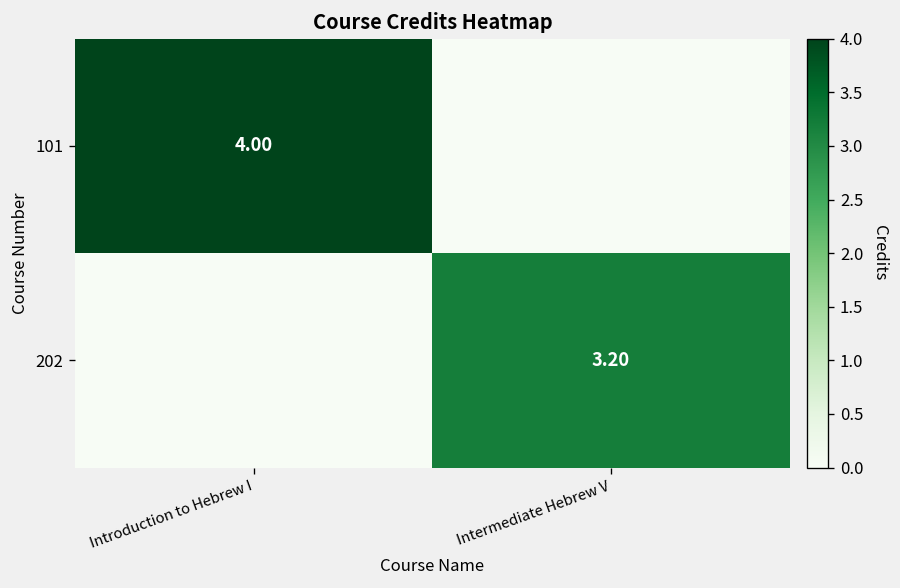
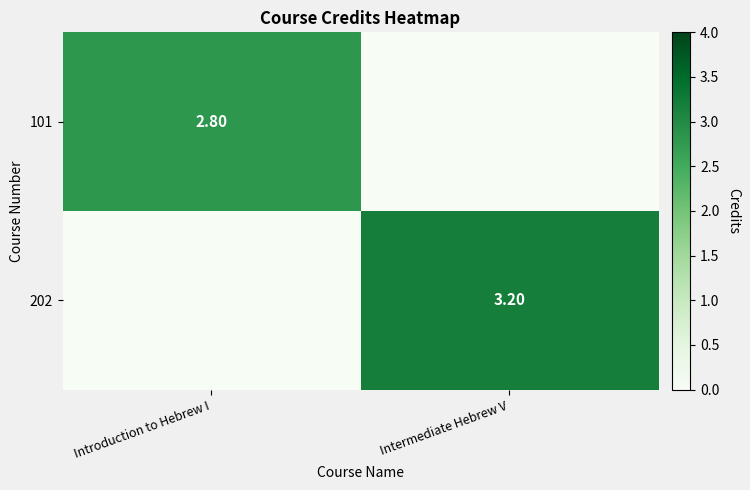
  {
    "101": {
-     "Introduction to Hebrew I": 4.00
+     "Introduction to Hebrew I": 2.80
    },
    "202": {
      "Intermediate Hebrew V": 3.20
    }
  }
